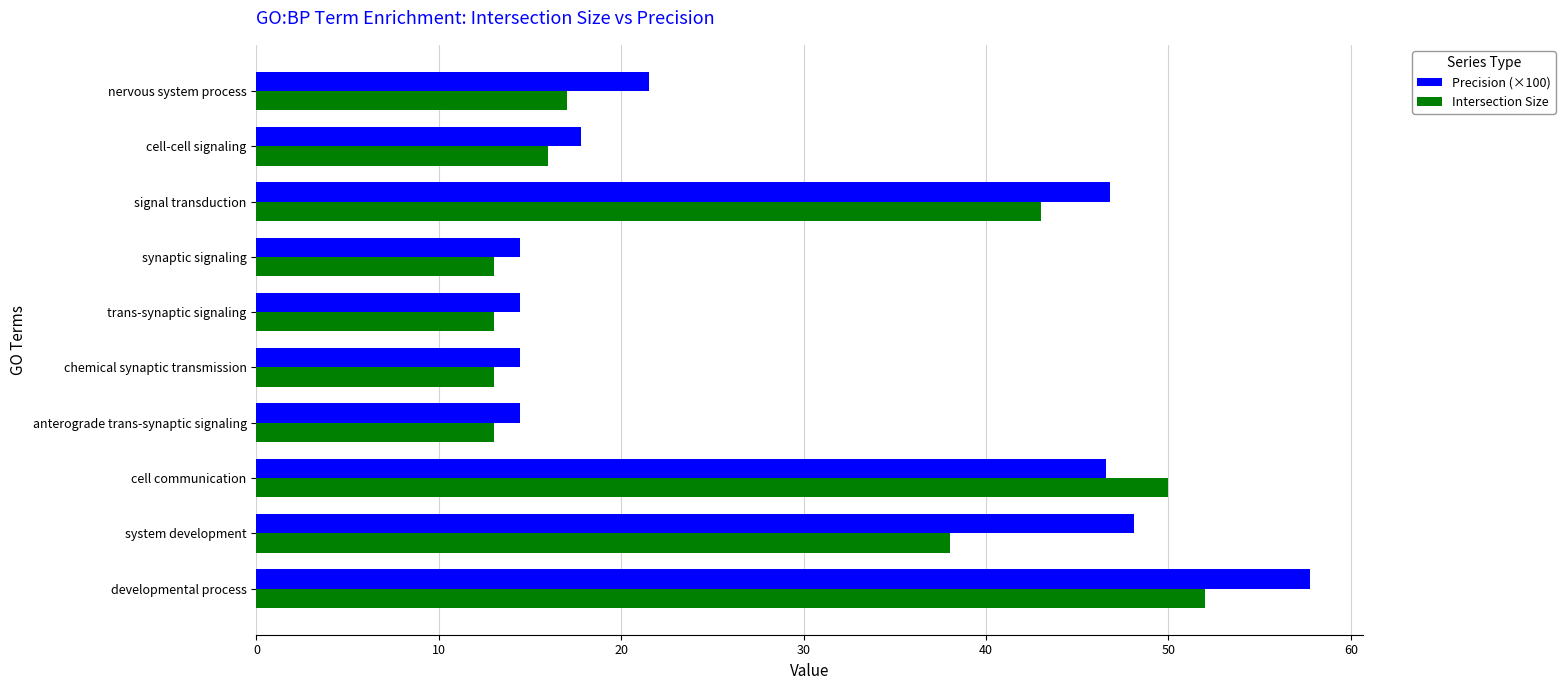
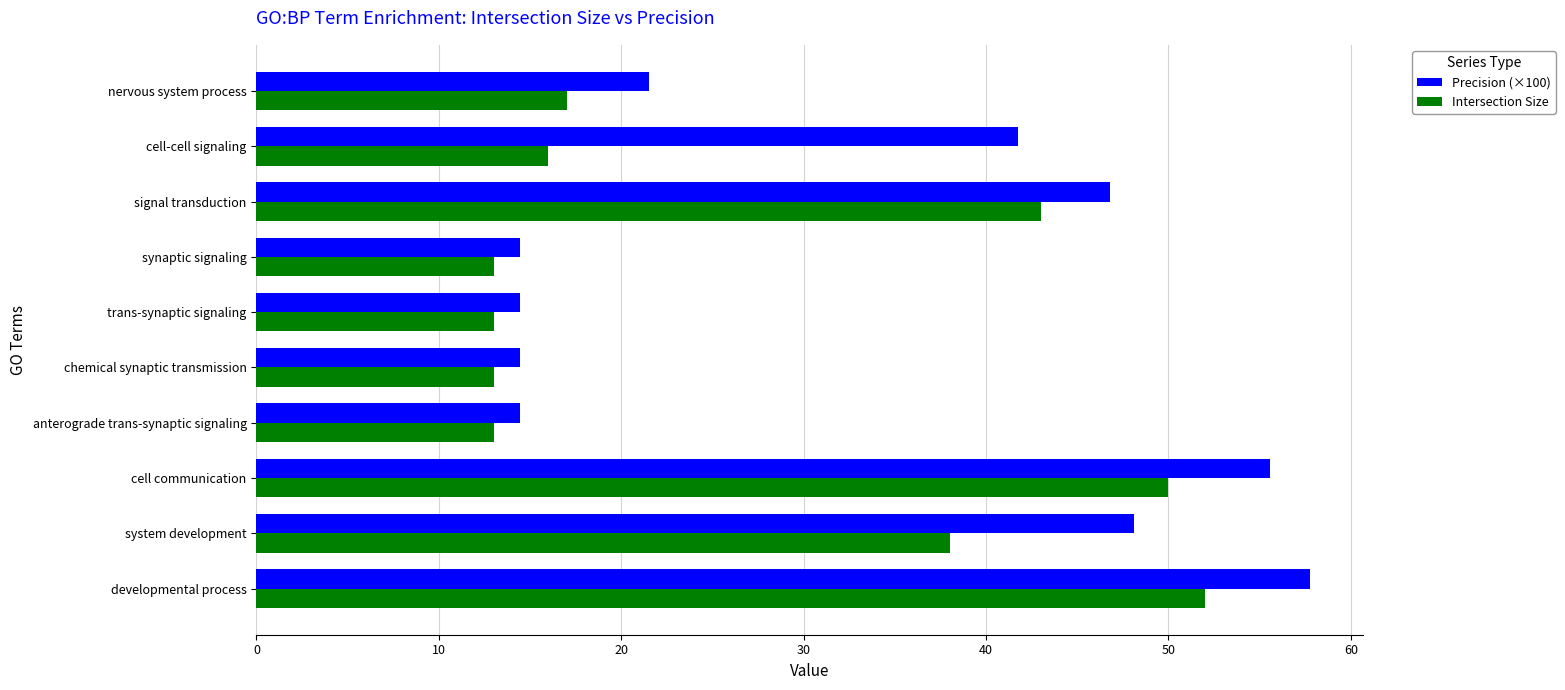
  {
    "Precision (×100)": {
      "nervous system process": 21.5,
-     "cell-cell signaling": 17.8,
+     "cell-cell signaling": 41.7,
      "signal transduction": 46.8,
      "synaptic signaling": 14.4,
      "trans-synaptic signaling": 14.4,
      "chemical synaptic transmission": 14.4,
      "anterograde trans-synaptic signaling": 14.4,
-     "cell communication": 46.6,
+     "cell communication": 55.6,
      "system development": 48.1,
      "developmental process": 57.8
    },
    "Intersection Size": {
      "nervous system process": 17.0,
      "cell-cell signaling": 16.0,
      "signal transduction": 43.0,
      "synaptic signaling": 13.0,
      "trans-synaptic signaling": 13.0,
      "chemical synaptic transmission": 13.0,
      "anterograde trans-synaptic signaling": 13.0,
      "cell communication": 50.0,
      "system development": 38.0,
      "developmental process": 52.0
    }
  }
